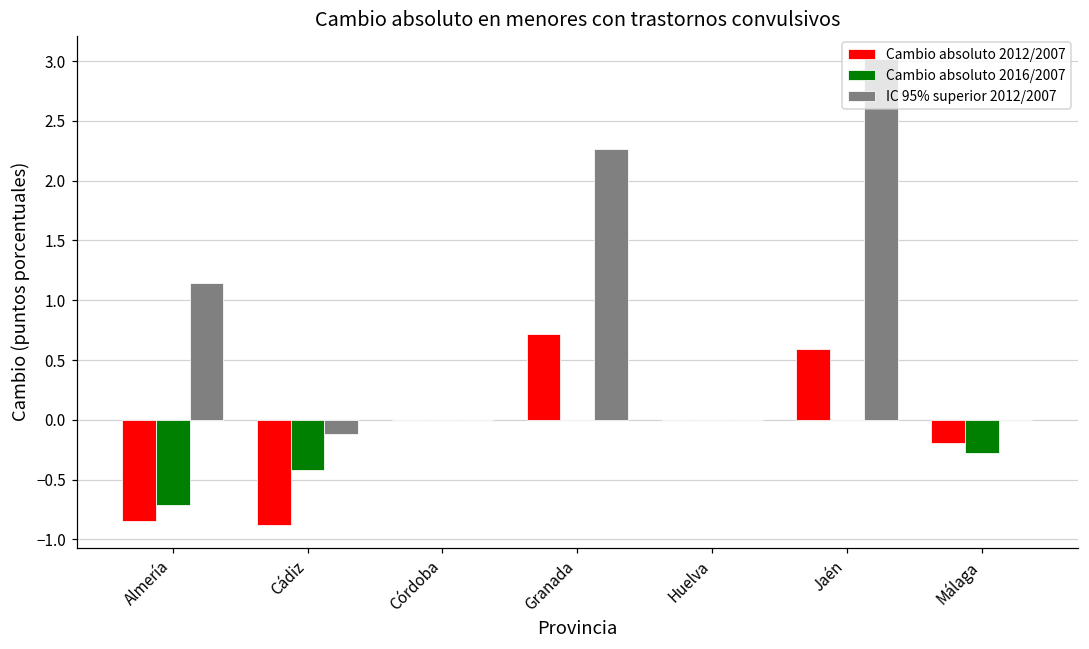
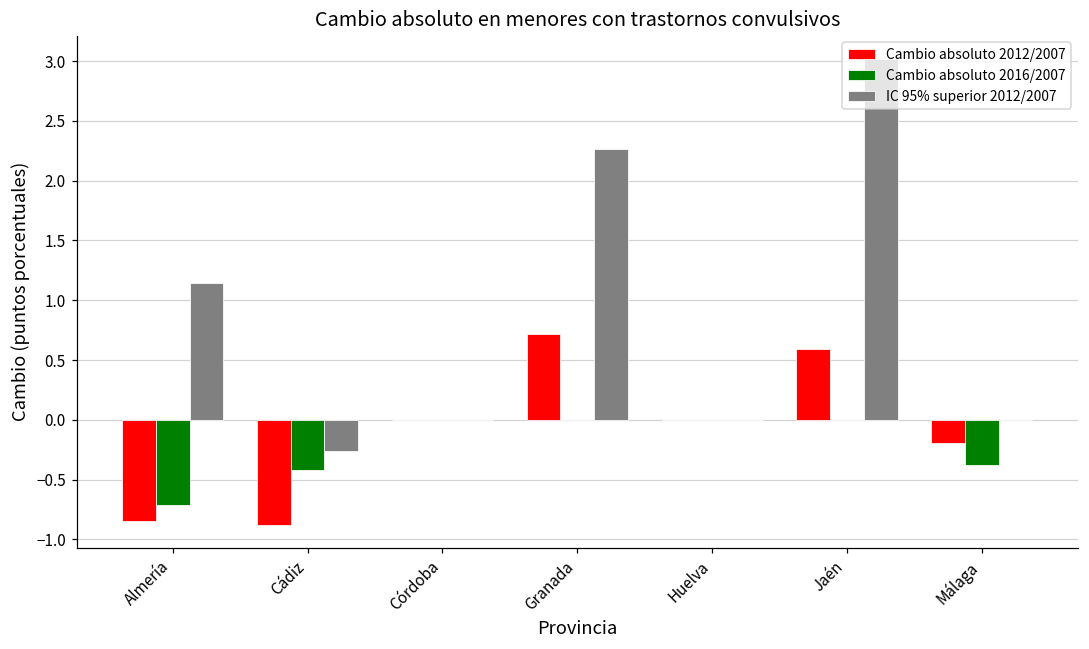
  {
    "Cambio absoluto 2012/2007": {
      "Almería": -0.85,
      "Cádiz": -0.88,
      "Córdoba": 0.00,
      "Granada": 0.72,
      "Huelva": 0.00,
      "Jaén": 0.59,
      "Málaga": -0.20
    },
    "Cambio absoluto 2016/2007": {
      "Almería": -0.71,
      "Cádiz": -0.42,
      "Córdoba": 0.00,
      "Granada": 0.00,
      "Huelva": 0.00,
      "Jaén": 0.00,
-     "Málaga": -0.27
+     "Málaga": -0.38
    },
    "IC 95% superior 2012/2007": {
      "Almería": 1.15,
-     "Cádiz": -0.12,
+     "Cádiz": -0.26,
      "Córdoba": 0.00,
      "Granada": 2.26,
      "Huelva": 0.00,
      "Málaga": 0.00
    }
  }
